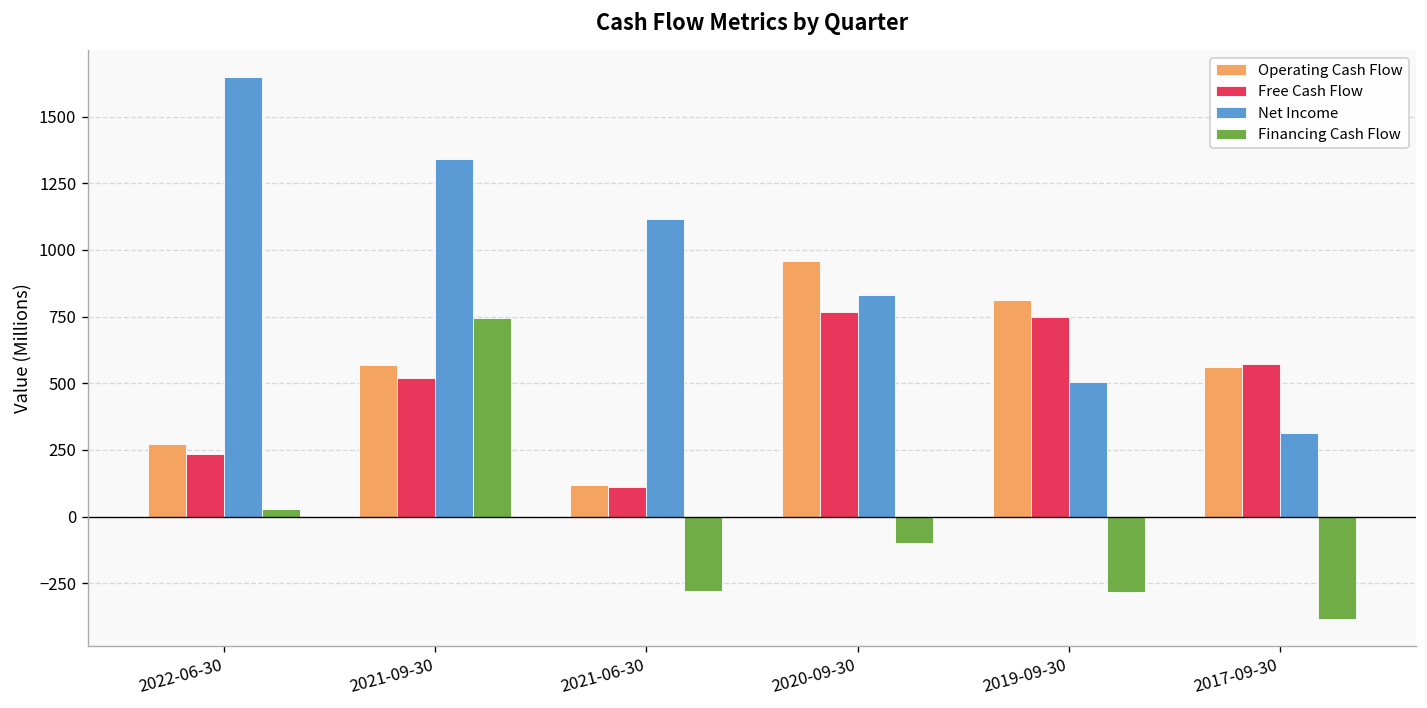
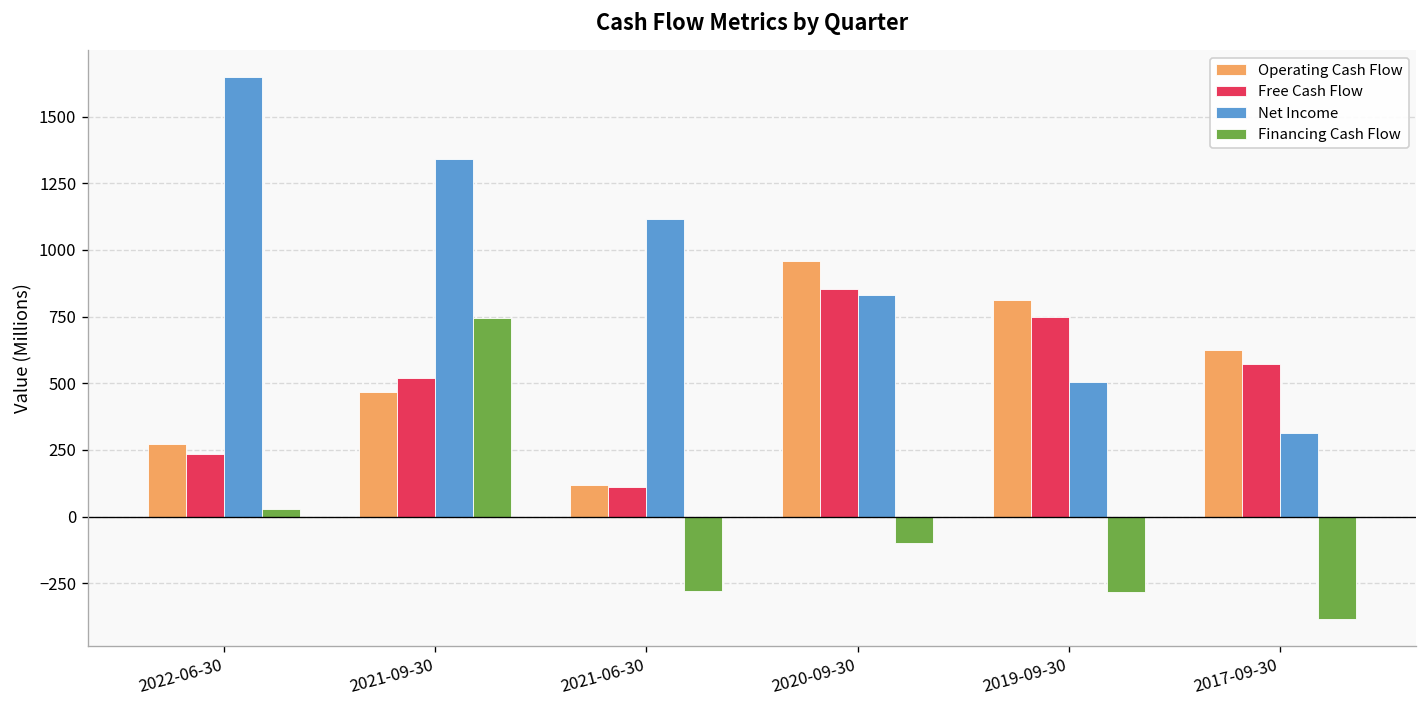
  {
    "Operating Cash Flow": {
      "2022-06-30": 270,
-     "2021-09-30": 570,
+     "2021-09-30": 470,
      "2021-06-30": 120,
      "2020-09-30": 960,
      "2019-09-30": 810,
-     "2017-09-30": 560
+     "2017-09-30": 630
    },
    "Free Cash Flow": {
      "2022-06-30": 240,
      "2021-09-30": 520,
      "2021-06-30": 110,
-     "2020-09-30": 770,
+     "2020-09-30": 850,
      "2019-09-30": 750,
      "2017-09-30": 570
    },
    "Net Income": {
      "2022-06-30": 1650,
      "2021-09-30": 1340,
      "2021-06-30": 1120,
      "2020-09-30": 830,
      "2019-09-30": 510,
      "2017-09-30": 310
    },
    "Financing Cash Flow": {
      "2022-06-30": 30,
      "2021-09-30": 740,
      "2021-06-30": -280,
      "2020-09-30": -100,
      "2019-09-30": -280,
      "2017-09-30": -380
    }
  }
